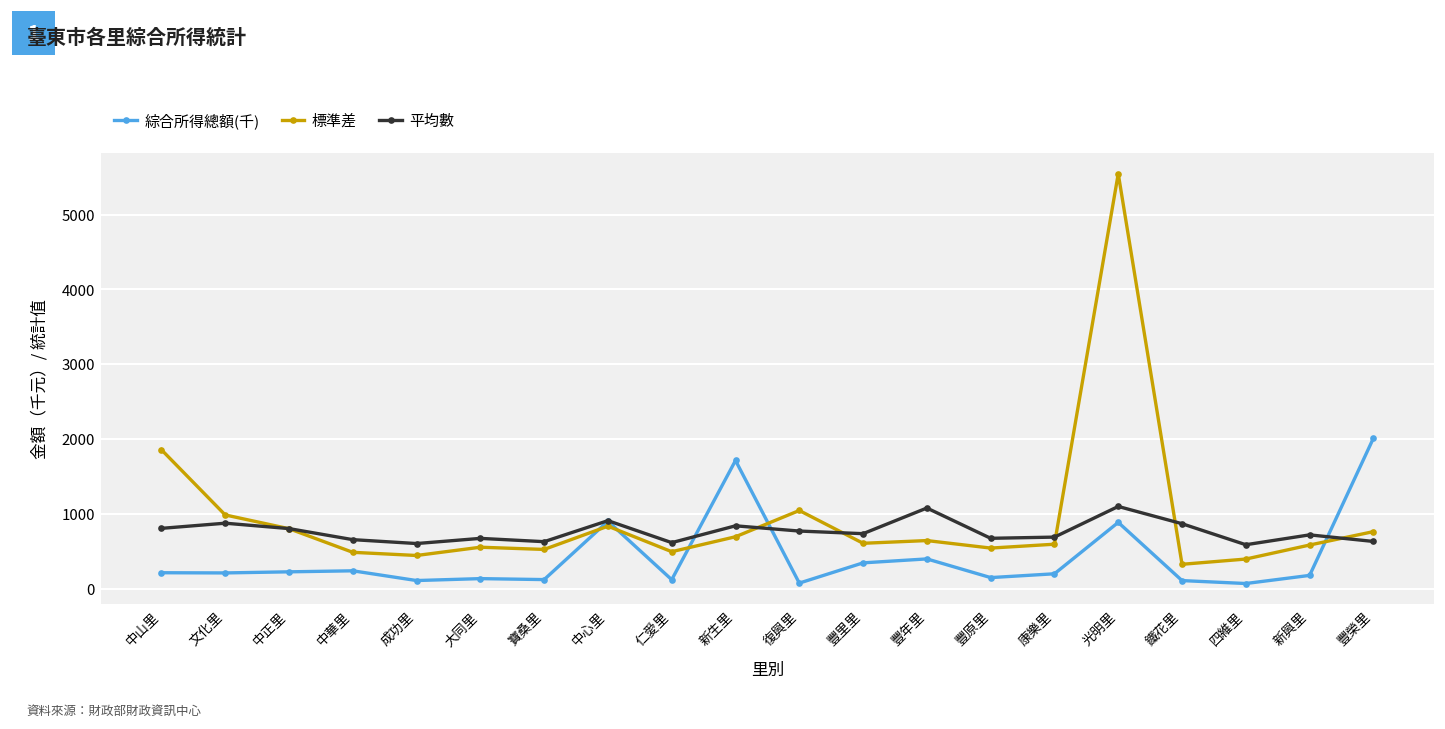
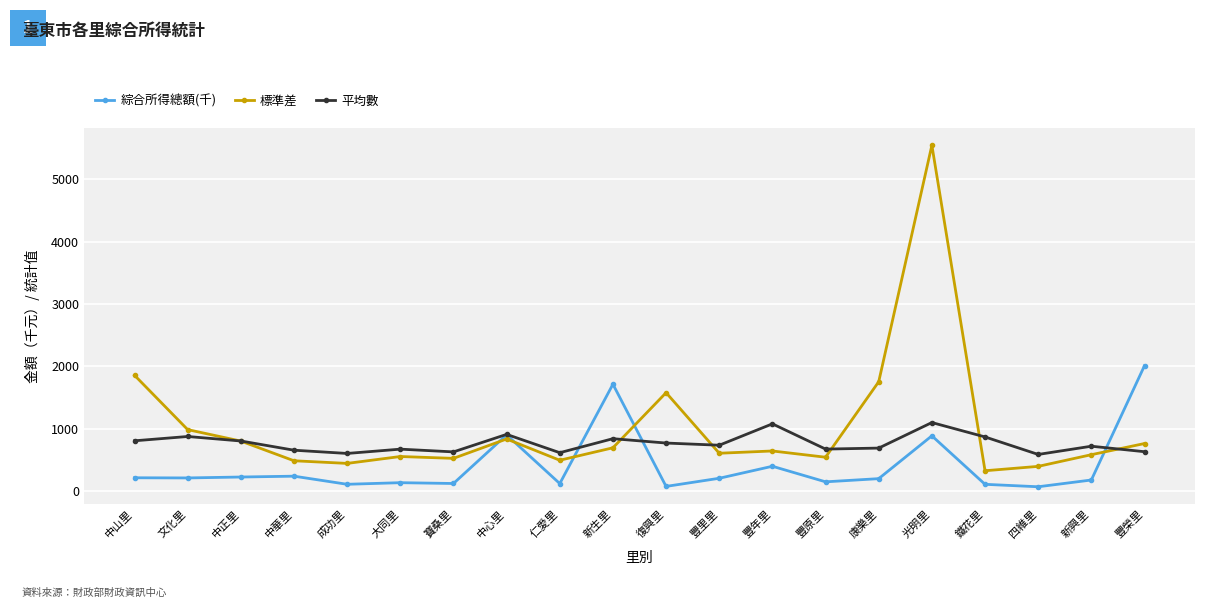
  {
    "綜合所得總額(千)": {
      "中山里": 200,
      "文化里": 200,
      "中正里": 200,
      "中華里": 200,
      "成功里": 100,
      "大同里": 100,
      "寶桑里": 100,
      "仁愛里": 100,
      "新生里": 1700,
      "復興里": 100,
-     "豐里里": 300,
+     "豐里里": 200,
      "豐年里": 400,
      "豐原里": 100,
      "康樂里": 200,
      "光明里": 900,
      "鐵花里": 100,
      "四維里": 100,
      "新興里": 200,
      "豐榮里": 2000
    },
    "標準差": {
      "中山里": 1900,
      "文化里": 1000,
      "中華里": 500,
      "成功里": 400,
      "大同里": 600,
      "寶桑里": 500,
      "中心里": 800,
      "仁愛里": 500,
      "新生里": 700,
-     "復興里": 1000,
+     "復興里": 1600,
      "豐里里": 600,
      "豐年里": 600,
      "豐原里": 500,
-     "康樂里": 600,
+     "康樂里": 1800,
      "光明里": 5500,
      "鐵花里": 300,
      "四維里": 400,
      "新興里": 600,
      "豐榮里": 800
    },
    "平均數": {
      "中山里": 800,
      "文化里": 900,
      "中華里": 700,
      "成功里": 600,
      "大同里": 700,
      "寶桑里": 600,
      "仁愛里": 600,
      "新生里": 800,
      "復興里": 800,
      "豐里里": 700,
      "豐年里": 1100,
      "豐原里": 700,
      "康樂里": 700,
      "光明里": 1100,
      "鐵花里": 900,
      "四維里": 600,
      "新興里": 700,
      "豐榮里": 600
    }
  }
